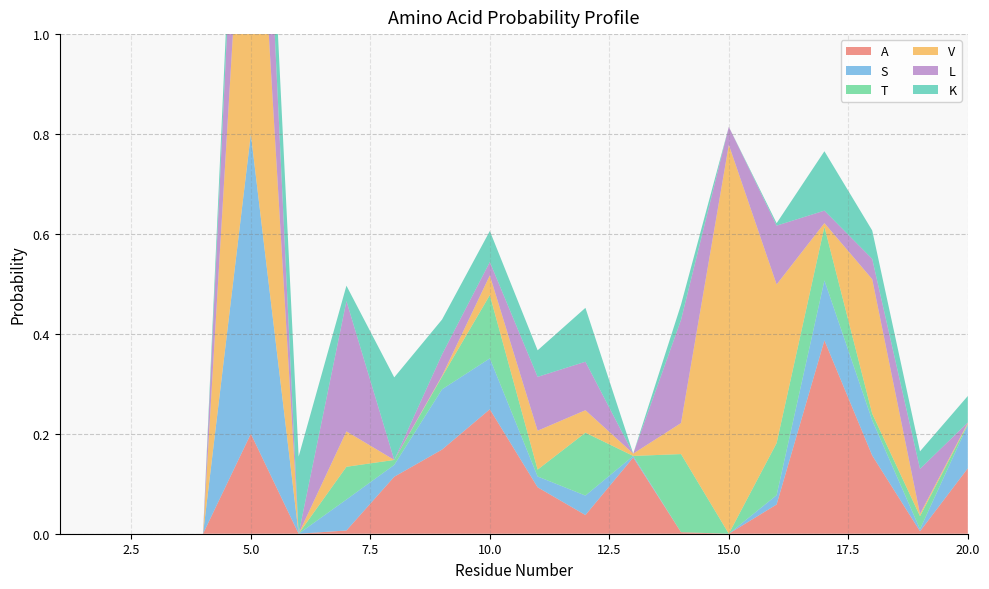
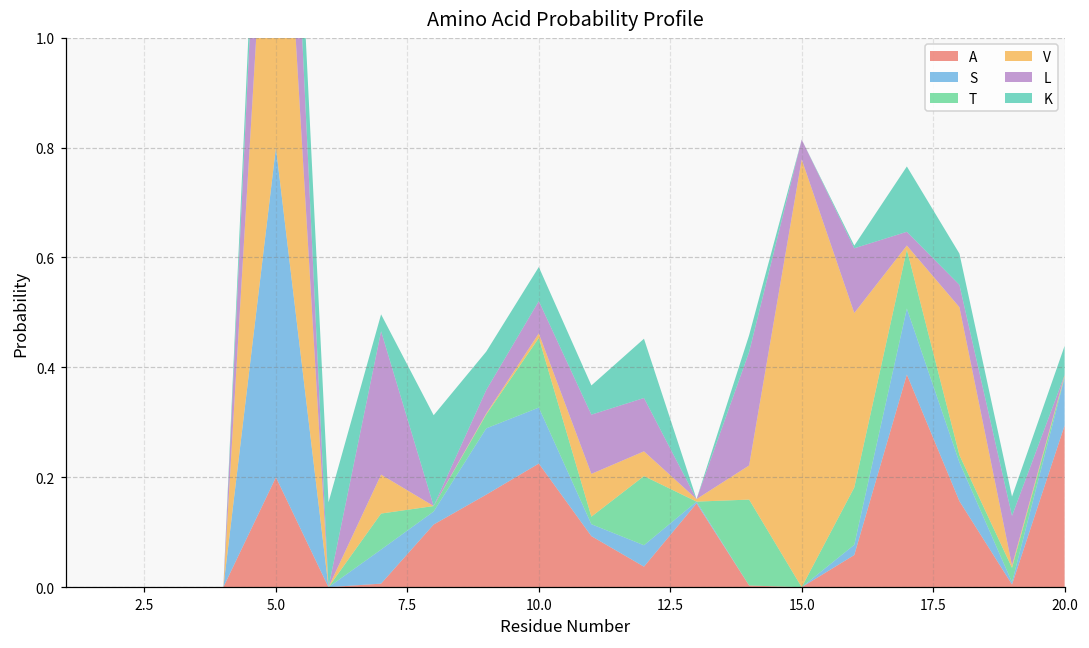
  {
    "A": {
      "5.0": 0.20,
-     "10.0": 0.25,
-     "20.0": 0.13
+     "10.0": 0.22,
+     "20.0": 0.29
    },
    "S": {
      "10.0": 0.10
    },
    "V": {
-     "10.0": 0.04,
+     "10.0": 0.01,
      "15.0": 0.78
    },
    "L": {
-     "10.0": 0.03
+     "10.0": 0.06
    }
  }
